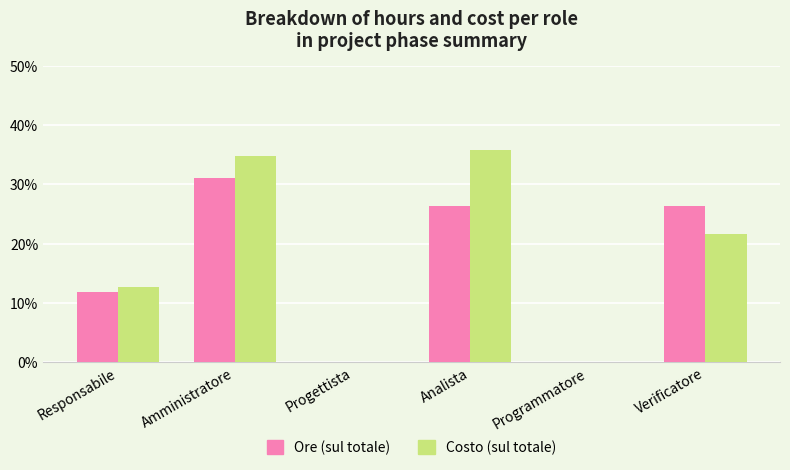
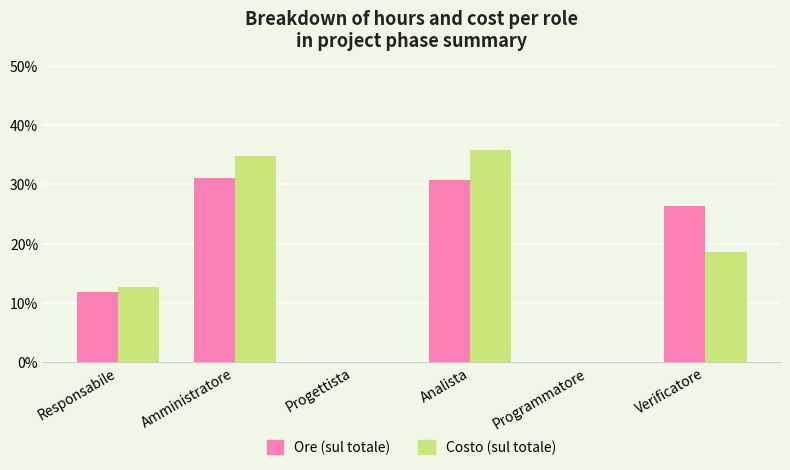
  {
    "Ore (sul totale)": {
      "Responsabile": "12%",
      "Amministratore": "31%",
      "Progettista": "0%",
-     "Analista": "26%",
+     "Analista": "31%",
      "Programmatore": "0%",
      "Verificatore": "26%"
    },
    "Costo (sul totale)": {
      "Responsabile": "13%",
      "Amministratore": "35%",
      "Progettista": "0%",
      "Analista": "36%",
      "Programmatore": "0%",
-     "Verificatore": "22%"
+     "Verificatore": "19%"
    }
  }
